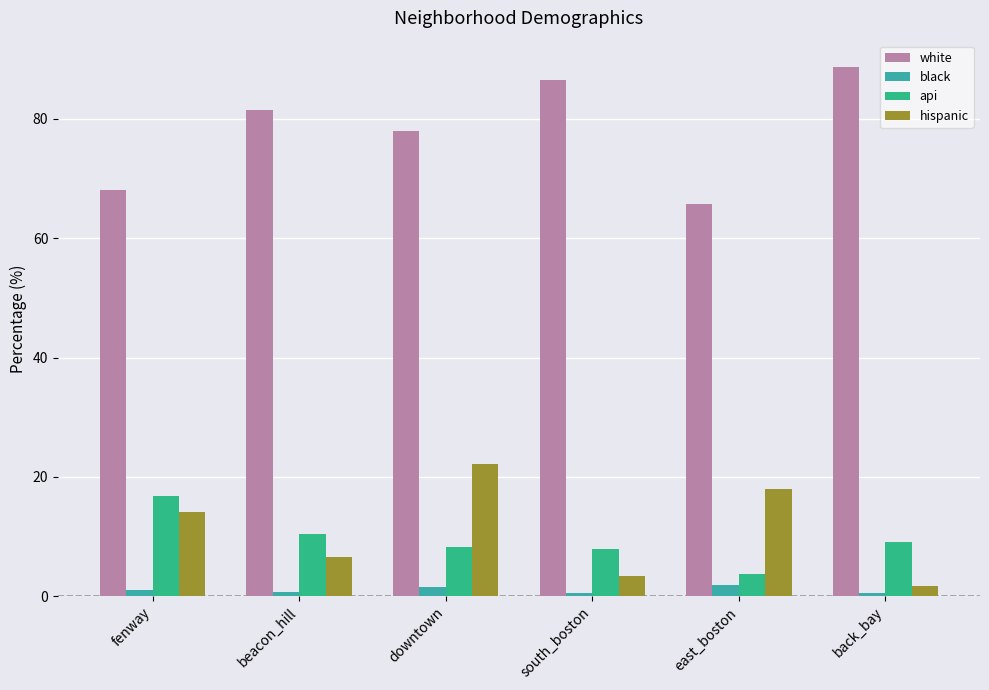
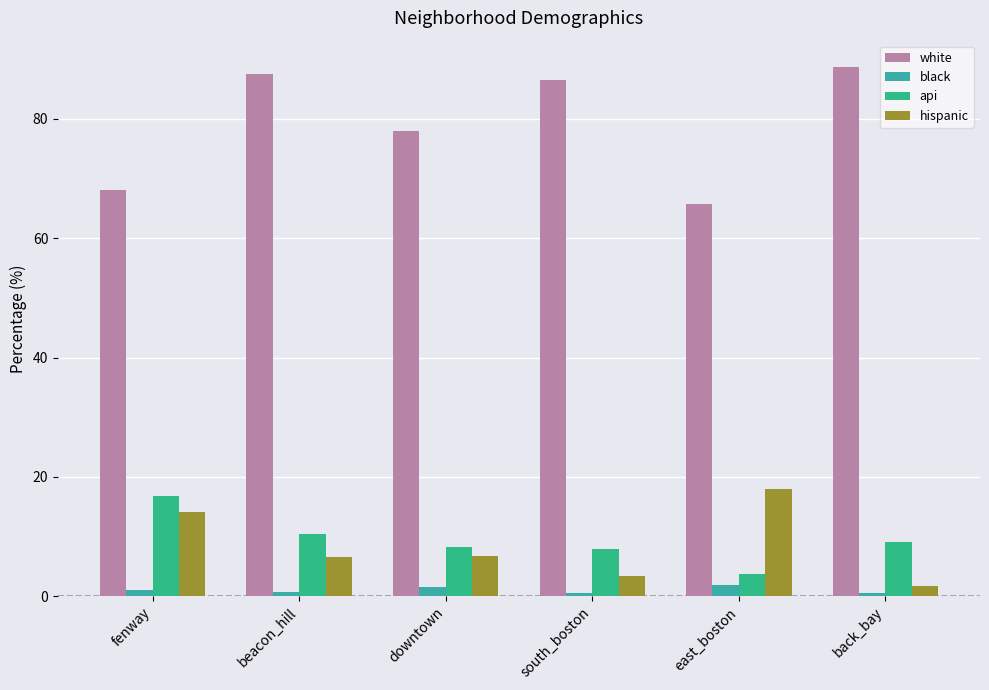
  {
    "white": {
      "fenway": 68,
-     "beacon_hill": 81,
+     "beacon_hill": 87,
      "downtown": 78,
      "south_boston": 87,
      "east_boston": 66,
      "back_bay": 89
    },
    "hispanic": {
      "fenway": 14,
      "beacon_hill": 7,
-     "downtown": 22,
+     "downtown": 7,
      "south_boston": 3,
      "east_boston": 18,
      "back_bay": 2
    }
  }
